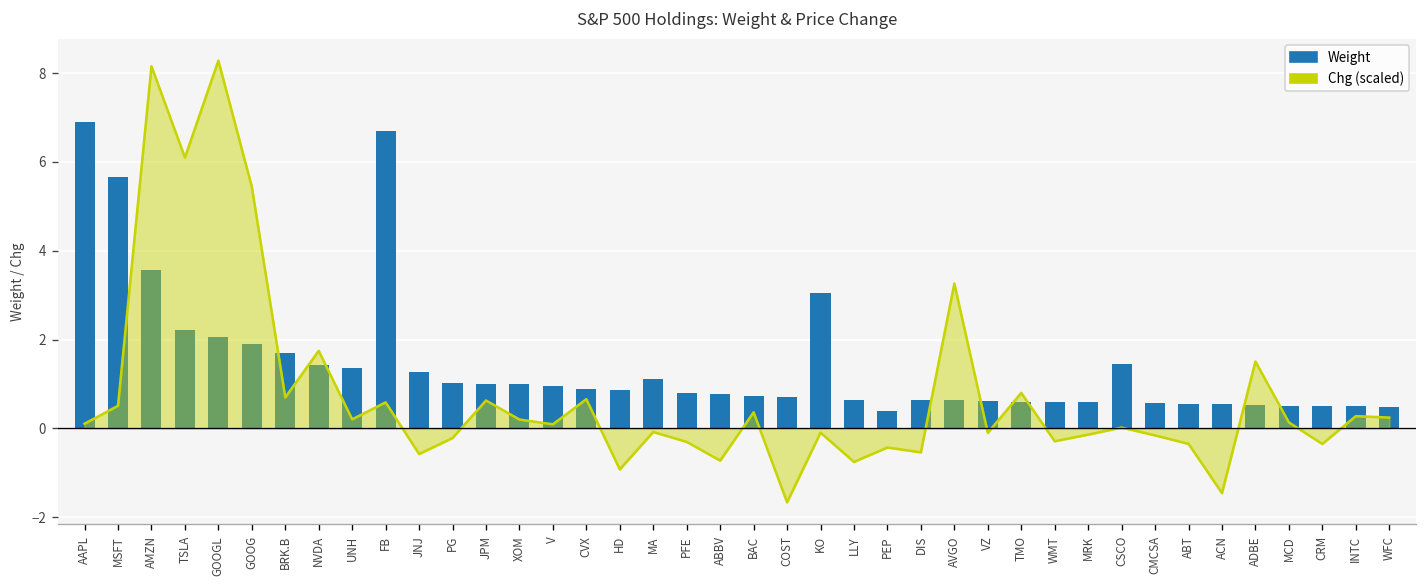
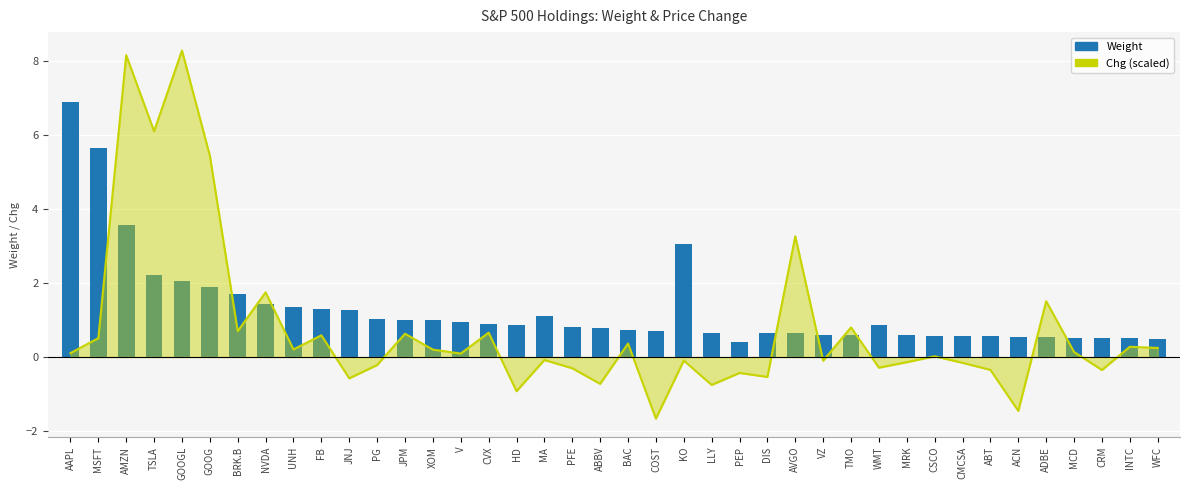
  {
    "Weight": {
      "AAPL": 6.9,
      "MSFT": 5.6,
      "AMZN": 3.6,
      "TSLA": 2.2,
      "GOOGL": 2.1,
      "GOOG": 1.9,
      "BRK.B": 1.7,
      "NVDA": 1.4,
      "UNH": 1.4,
-     "FB": 6.7,
+     "FB": 1.3,
      "JNJ": 1.3,
      "PG": 1.0,
      "JPM": 1.0,
      "XOM": 1.0,
      "V": 1.0,
      "CVX": 0.9,
      "HD": 0.9,
      "MA": 1.1,
      "PFE": 0.8,
      "ABBV": 0.8,
      "BAC": 0.7,
      "COST": 0.7,
      "KO": 3.1,
      "LLY": 0.6,
      "PEP": 0.4,
      "DIS": 0.6,
      "AVGO": 0.6,
      "VZ": 0.6,
      "TMO": 0.6,
-     "WMT": 0.6,
+     "WMT": 0.9,
      "MRK": 0.6,
-     "CSCO": 1.5,
+     "CSCO": 0.6,
      "CMCSA": 0.6,
      "ABT": 0.6,
      "ACN": 0.5,
      "ADBE": 0.5,
      "MCD": 0.5,
      "CRM": 0.5,
      "INTC": 0.5,
      "WFC": 0.5
    }
  }
